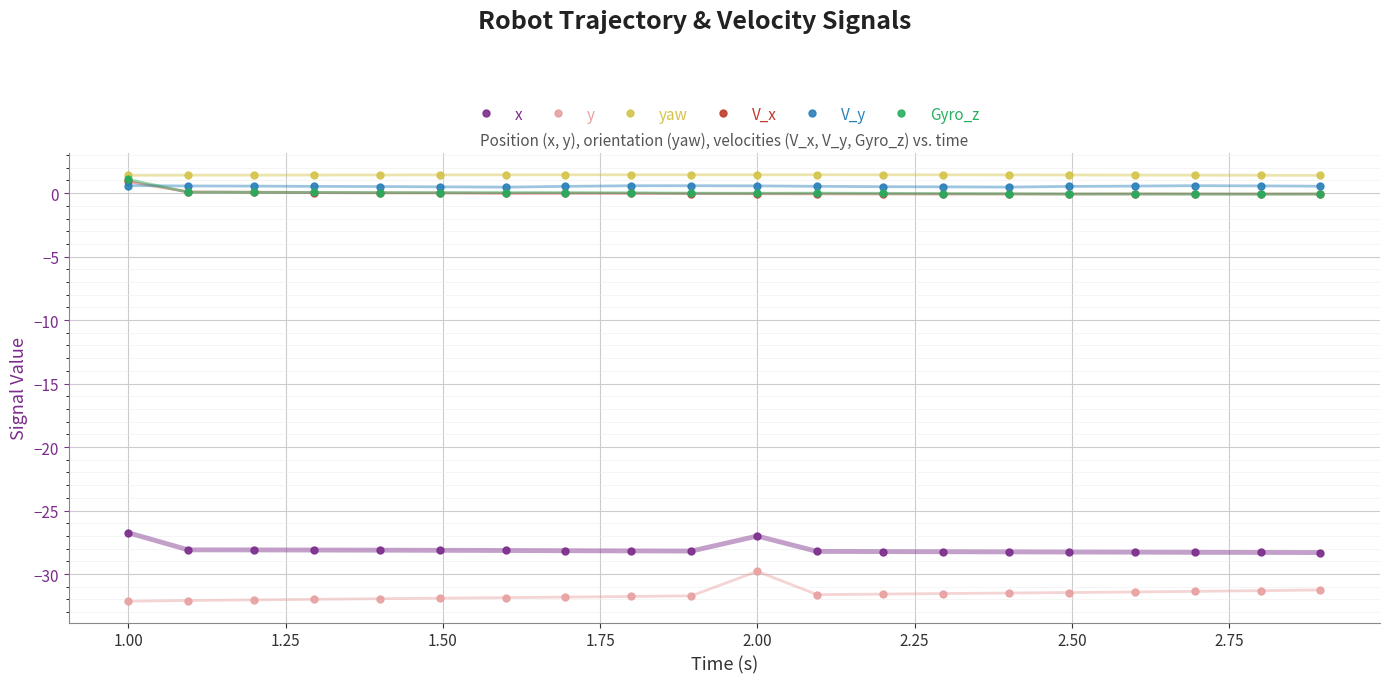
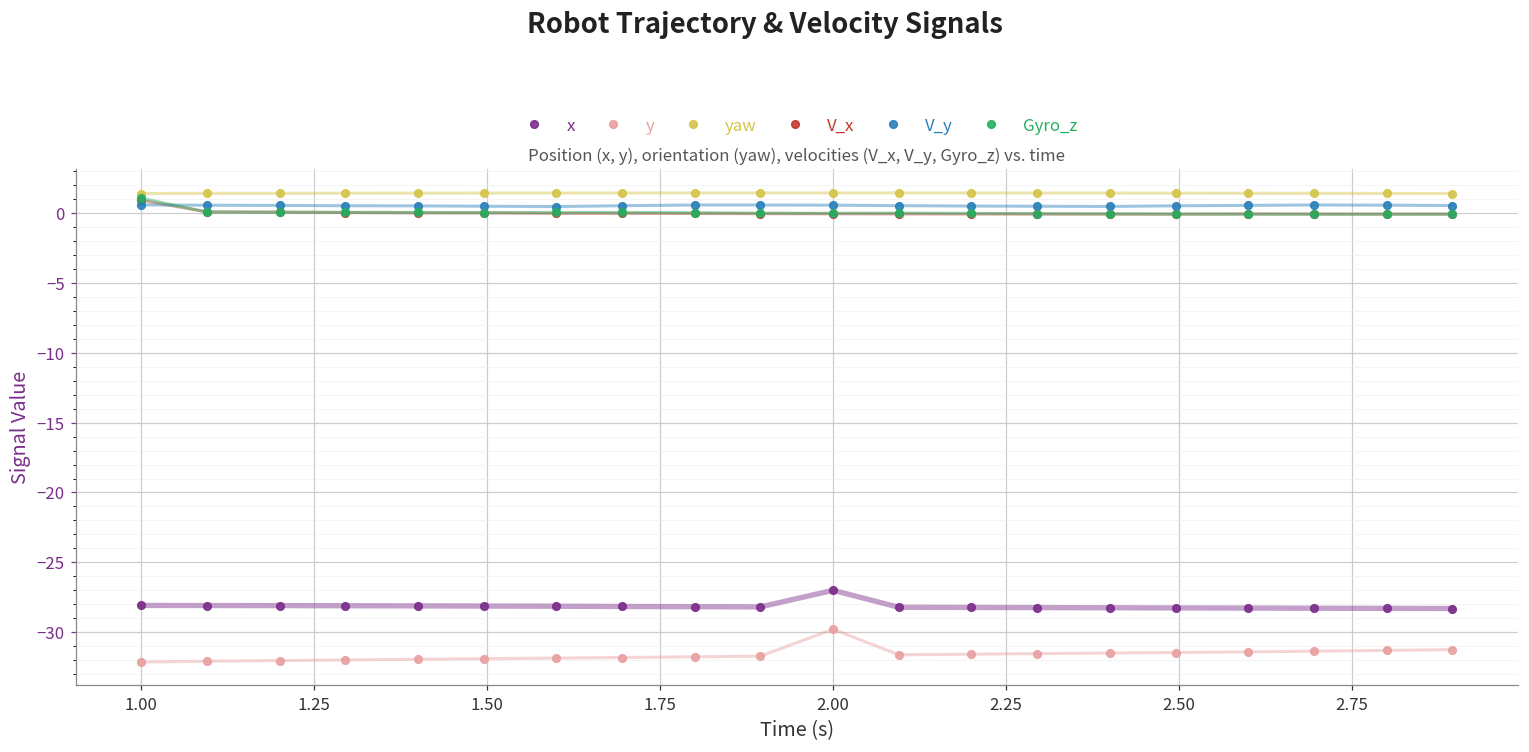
  {
    "x": {
-     "1.00": -26.7,
+     "1.00": -28.1,
      "2.00": -27.0
    },
    "y": {
      "1.00": -32.1,
      "2.00": -29.8
    },
    "yaw": {
      "1.00": 1.4,
      "2.00": 1.4
    },
    "V_y": {
      "1.00": 0.6,
      "2.00": 0.6
    }
  }
